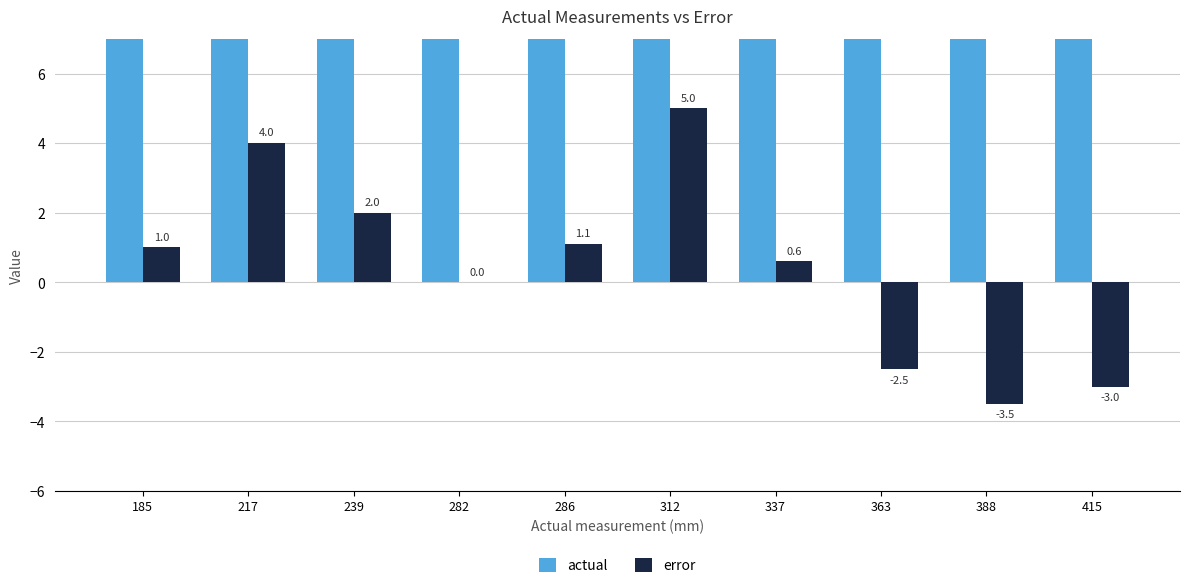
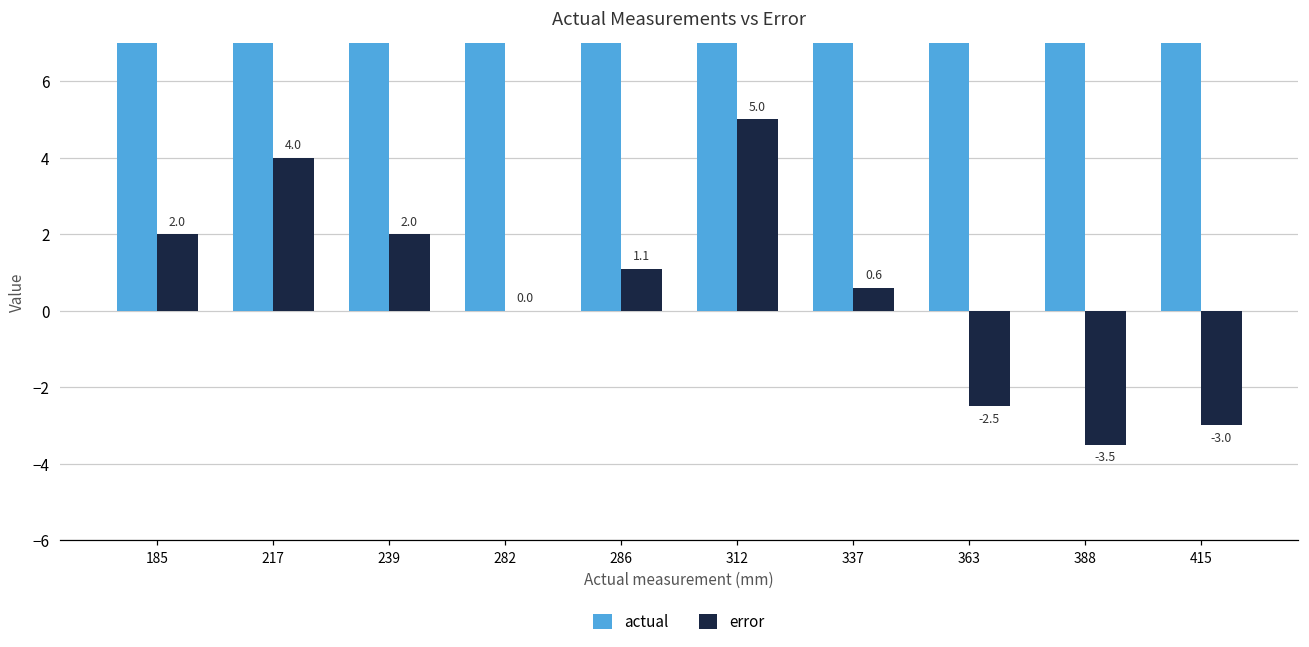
  {
    "error": {
-     "185": 1.0,
+     "185": 2.0,
      "217": 4.0,
      "239": 2.0,
      "282": 0.0,
      "286": 1.1,
      "312": 5.0,
      "337": 0.6,
      "363": -2.5,
      "388": -3.5,
      "415": -3.0
    }
  }
